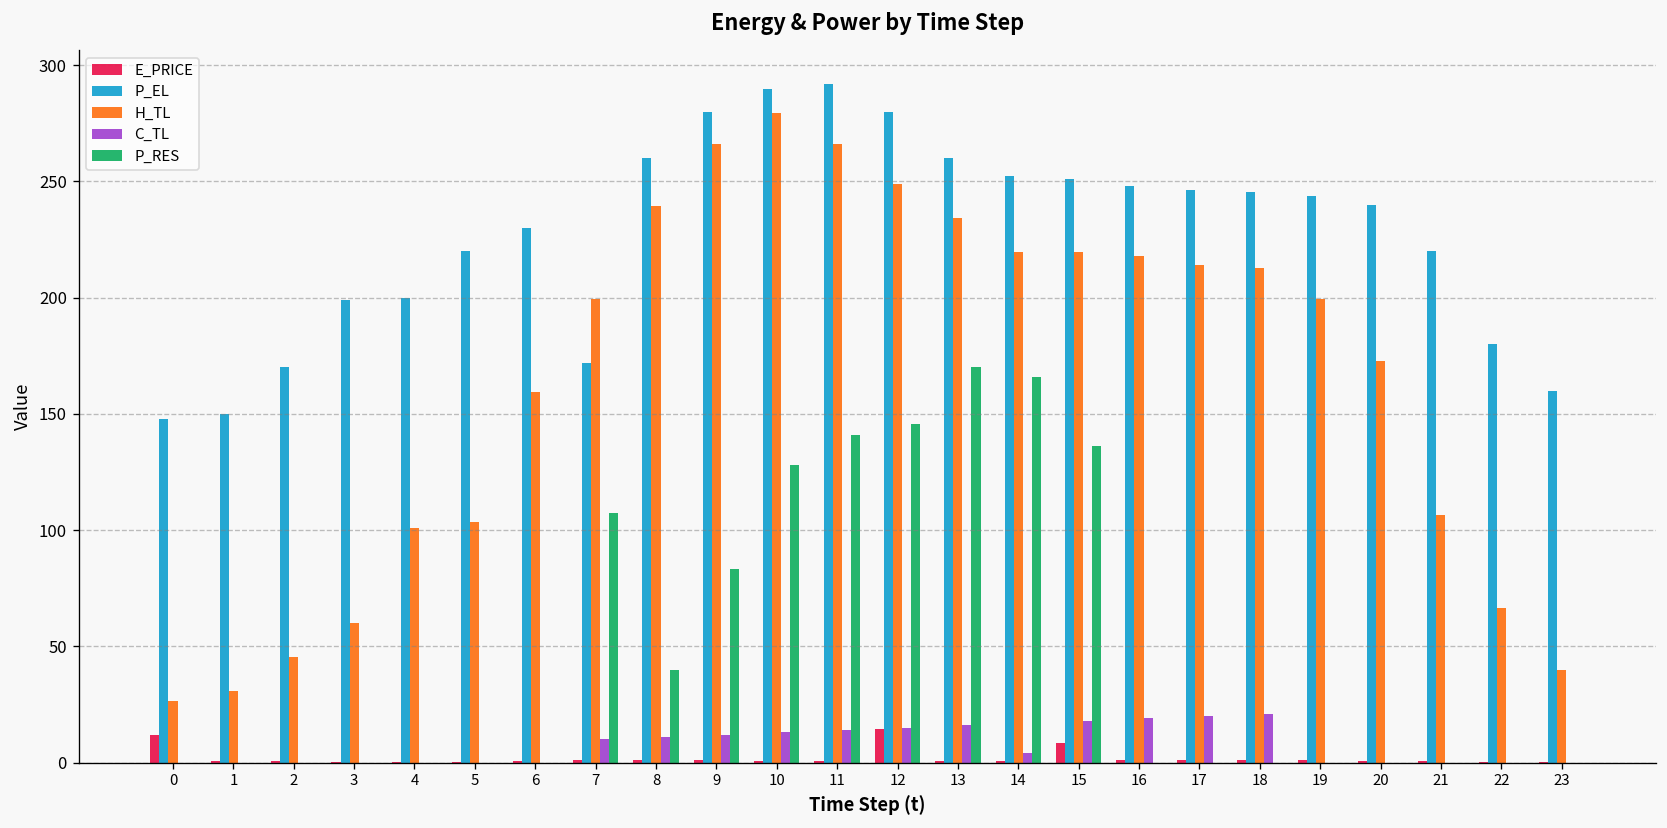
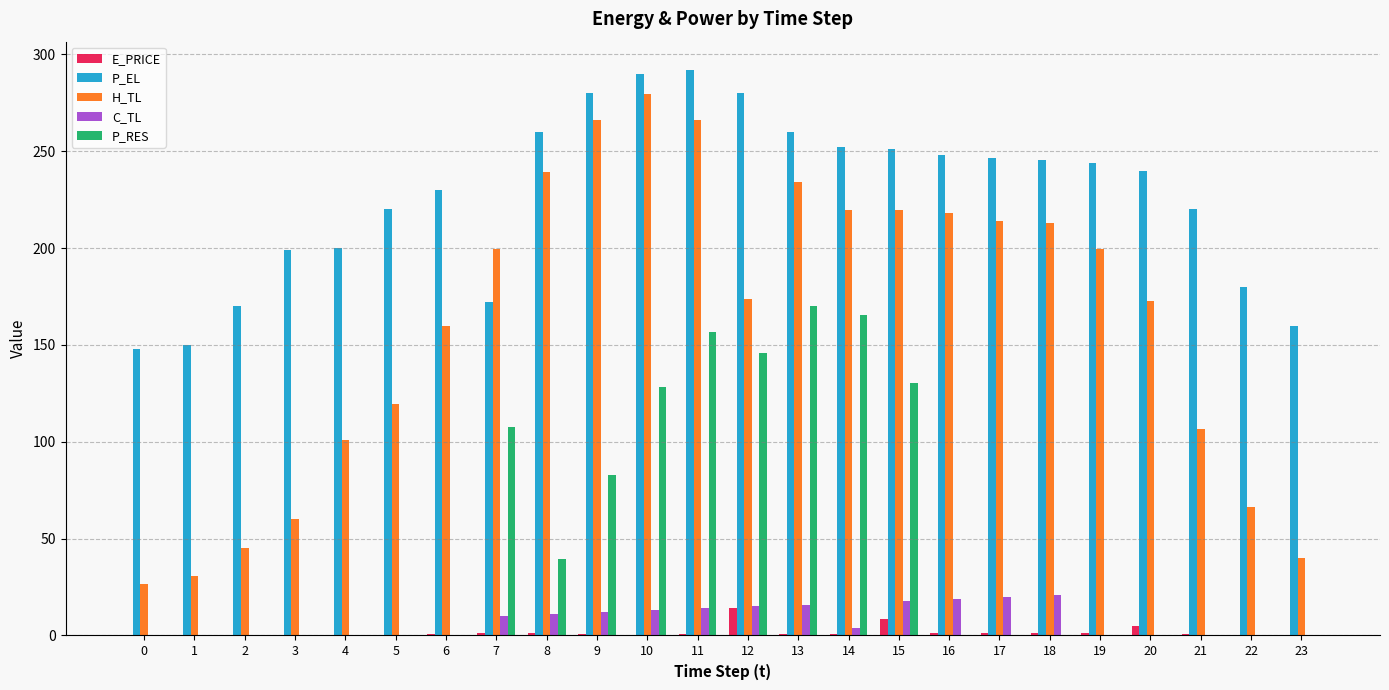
  {
    "E_PRICE": {
-     "0": 12,
+     "0": 0,
      "12": 14,
      "15": 9,
-     "20": 1
+     "20": 5
    },
    "P_EL": {
      "0": 148,
      "1": 150,
      "2": 170,
      "3": 199,
      "4": 200,
      "5": 220,
      "6": 230,
      "7": 172,
      "8": 260,
      "9": 280,
      "10": 290,
      "11": 292,
      "12": 280,
      "13": 260,
      "14": 252,
      "15": 251,
      "16": 248,
      "17": 246,
      "18": 246,
      "19": 244,
      "20": 240,
      "21": 220,
      "22": 180,
      "23": 160
    },
    "H_TL": {
      "0": 27,
      "1": 31,
      "2": 45,
      "3": 60,
      "4": 101,
-     "5": 104,
+     "5": 120,
      "6": 160,
      "7": 200,
      "8": 239,
      "9": 266,
      "10": 279,
      "11": 266,
-     "12": 249,
+     "12": 174,
      "13": 234,
      "14": 220,
      "15": 219,
      "16": 218,
      "17": 214,
      "18": 213,
      "19": 200,
      "20": 173,
      "21": 106,
      "22": 66,
      "23": 40
    },
    "C_TL": {
      "0": 0,
      "1": 0,
      "2": 0,
      "3": 0,
      "4": 0,
      "5": 0,
      "6": 0,
      "7": 10,
      "8": 11,
      "9": 12,
      "10": 13,
      "11": 14,
      "12": 15,
      "13": 16,
      "14": 4,
      "15": 18,
      "16": 19,
      "17": 20,
      "18": 21,
      "19": 0,
      "20": 0,
      "21": 0,
      "22": 0,
      "23": 0
    },
    "P_RES": {
      "0": 0,
      "1": 0,
      "2": 0,
      "3": 0,
      "4": 0,
      "5": 0,
      "6": 0,
      "7": 107,
      "8": 40,
      "9": 83,
      "10": 128,
-     "11": 141,
+     "11": 157,
      "12": 146,
      "13": 170,
      "14": 166,
-     "15": 136,
+     "15": 130,
      "16": 0,
      "17": 0,
      "18": 0,
      "19": 0,
      "20": 0,
      "21": 0,
      "22": 0,
      "23": 0
    }
  }
